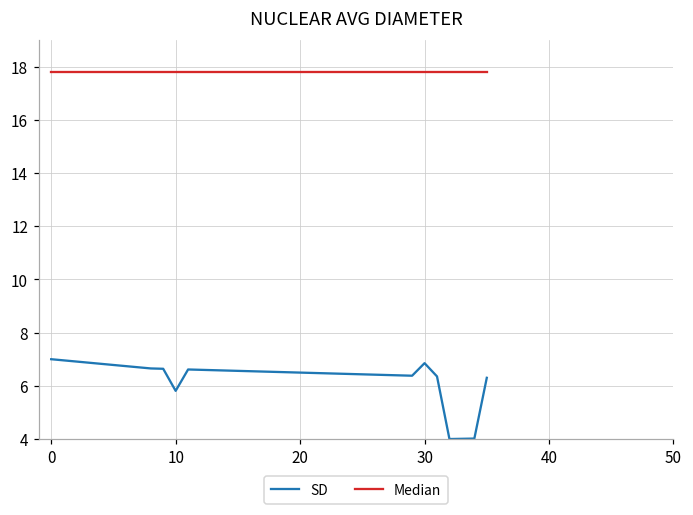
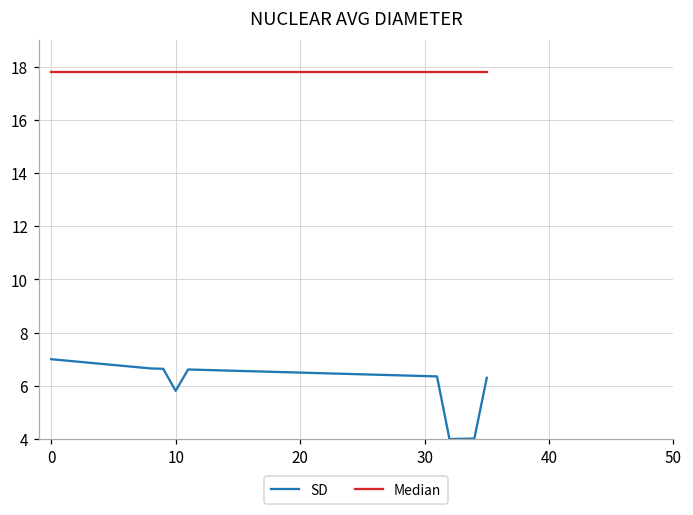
  {
    "SD": {
      "0": 7.0,
      "10": 5.8,
      "20": 6.5,
-     "30": 6.9
+     "30": 6.4
    },
    "Median": {
      "0": 17.8,
      "10": 17.8,
      "20": 17.8,
      "30": 17.8
    }
  }
